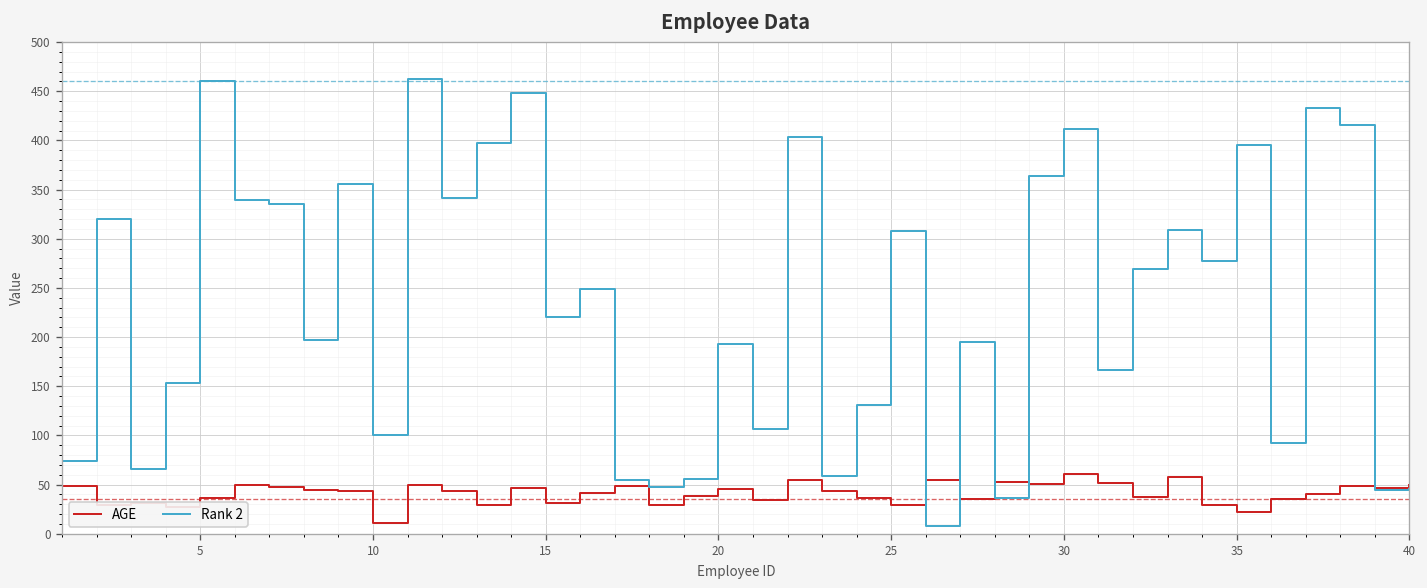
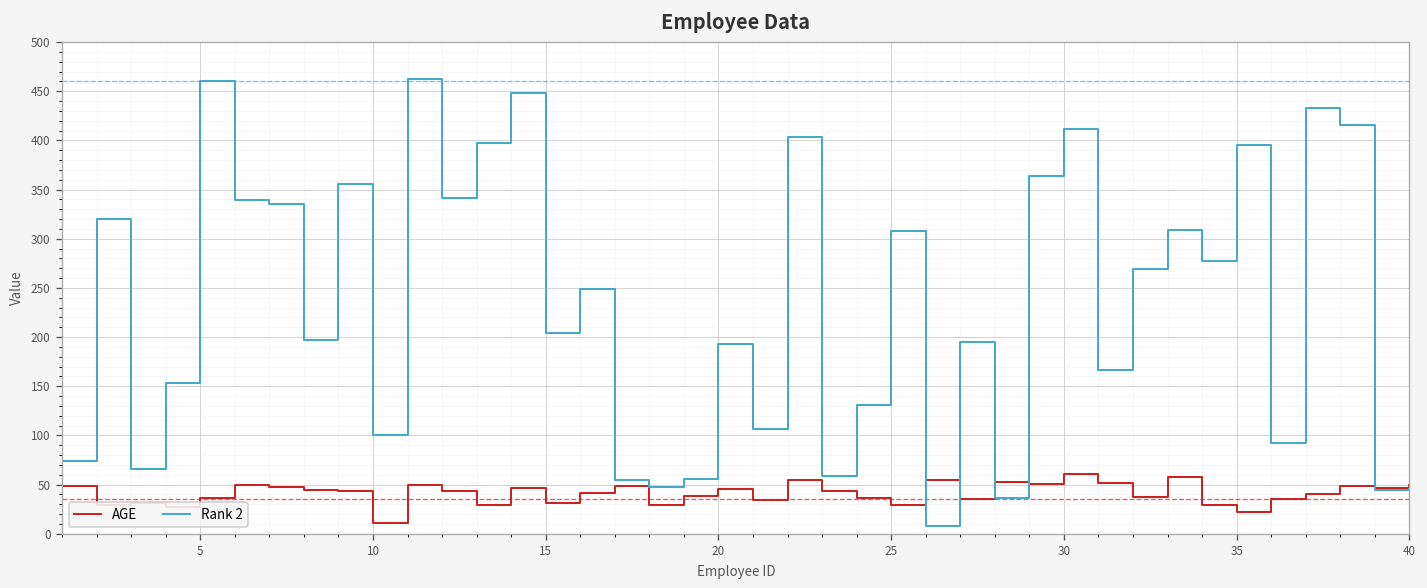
  {
    "AGE": {
      "5": 40,
      "10": 10,
      "15": 30,
      "20": 50,
      "25": 30,
      "30": 60,
      "35": 20,
      "40": 50
    },
    "Rank 2": {
      "5": 460,
      "10": 100,
-     "15": 220,
+     "15": 200,
      "20": 190,
      "25": 310,
      "30": 410,
      "35": 400,
      "40": 50
    }
  }
